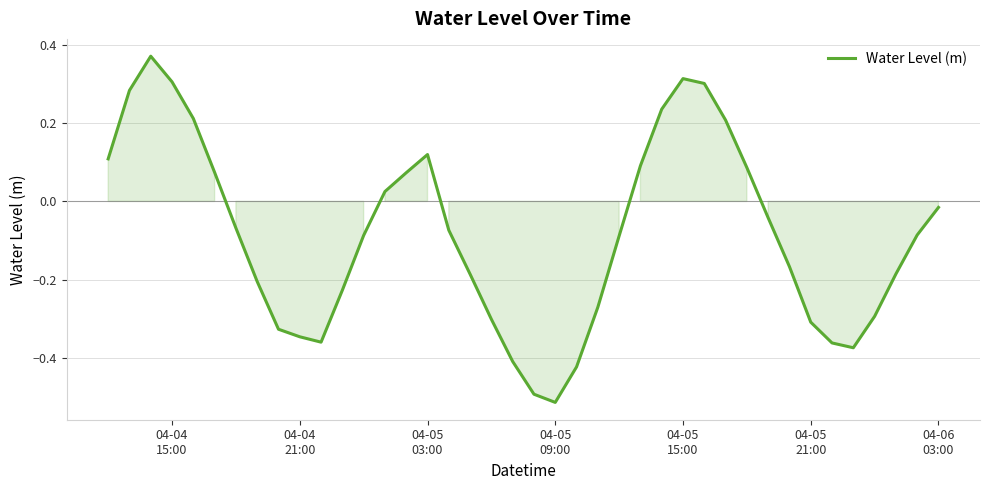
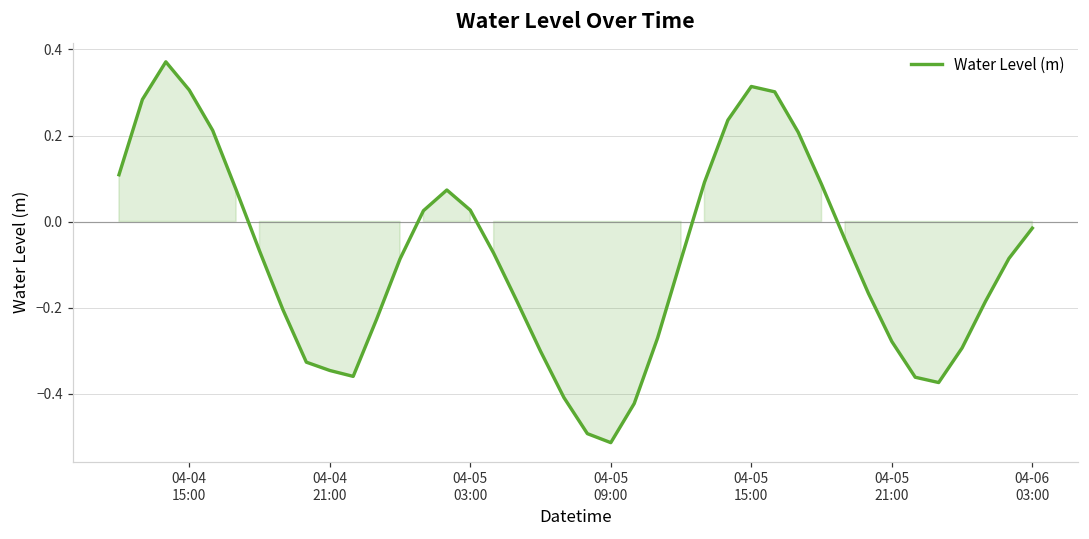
  {
    "04-04 15:00": 0.31,
    "04-04 21:00": -0.35,
-   "04-05 03:00": 0.12,
+   "04-05 03:00": 0.03,
    "04-05 09:00": -0.51,
    "04-05 15:00": 0.31,
-   "04-05 21:00": -0.31,
+   "04-05 21:00": -0.28,
    "04-06 03:00": -0.02
  }
